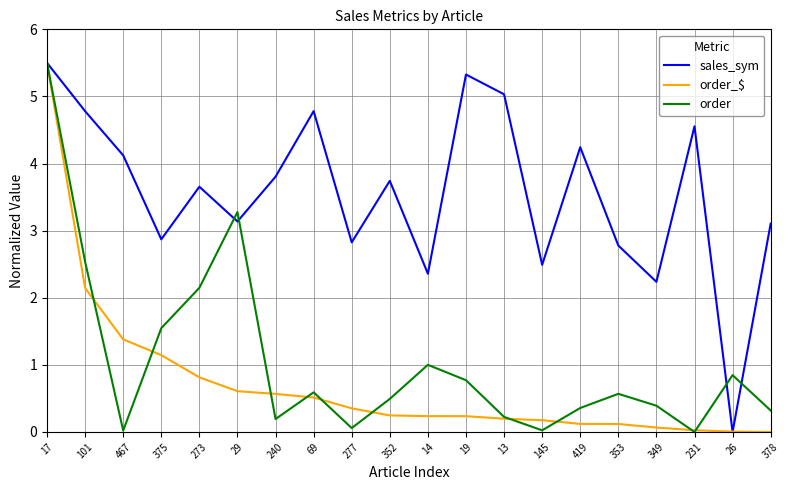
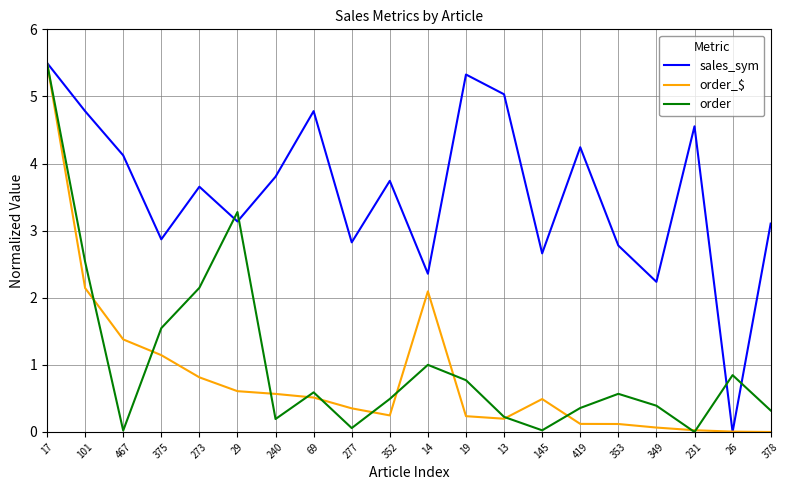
  {
    "sales_sym": {
      "101": 4.8,
      "467": 4.1,
      "375": 2.9,
      "273": 3.7,
      "29": 3.1,
      "240": 3.8,
      "69": 4.8,
      "277": 2.8,
      "352": 3.7,
      "14": 2.4,
      "19": 5.3,
      "13": 5.0,
-     "145": 2.5,
+     "145": 2.7,
      "419": 4.2,
      "353": 2.8,
      "349": 2.2,
      "231": 4.6,
      "378": 3.1
    },
    "order_$": {
      "101": 2.1,
      "467": 1.4,
      "375": 1.1,
      "273": 0.8,
      "29": 0.6,
      "240": 0.6,
      "69": 0.5,
      "277": 0.4,
      "352": 0.2,
-     "14": 0.2,
+     "14": 2.1,
      "19": 0.2,
-     "145": 0.2,
+     "145": 0.5,
      "419": 0.1,
      "353": 0.1,
      "349": 0.1,
      "378": 0.0
    },
    "order": {
      "101": 2.5,
      "467": 0.0,
      "375": 1.5,
      "273": 2.1,
      "29": 3.3,
      "240": 0.2,
      "69": 0.6,
      "277": 0.1,
      "352": 0.5,
      "14": 1.0,
      "19": 0.8,
      "145": 0.0,
      "419": 0.4,
      "353": 0.6,
      "349": 0.4,
      "26": 0.8,
      "378": 0.3
    }
  }
